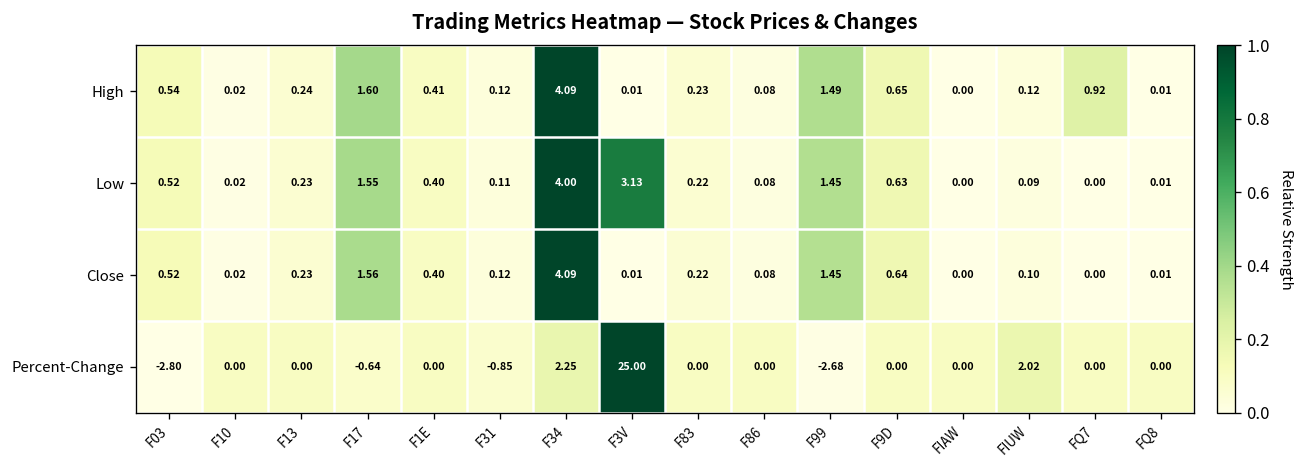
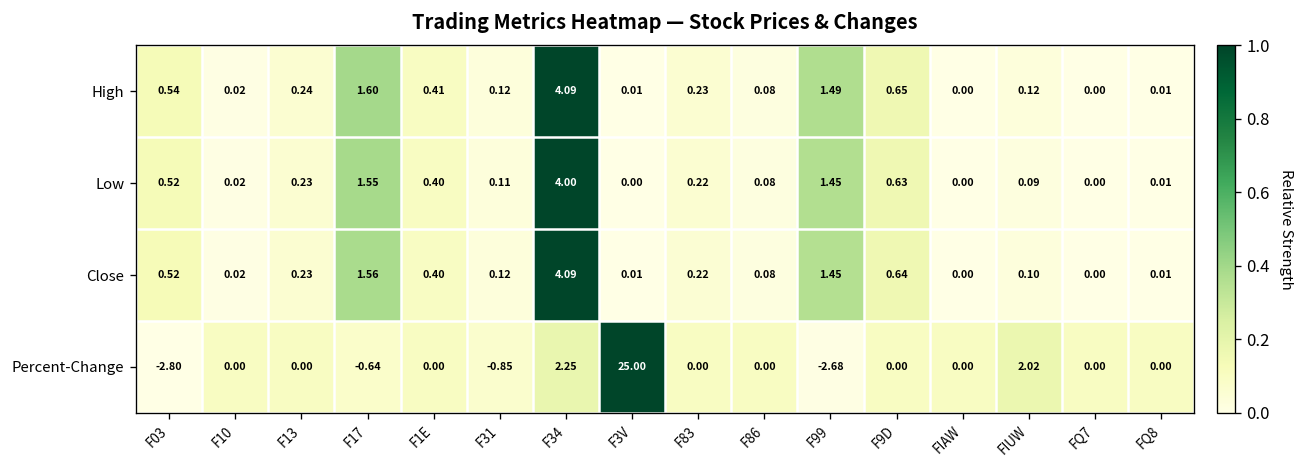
  {
    "High": {
      "F03": 0.54,
      "F10": 0.02,
      "F13": 0.24,
      "F17": 1.60,
      "F1E": 0.41,
      "F31": 0.12,
      "F34": 4.09,
      "F3V": 0.01,
      "F83": 0.23,
      "F86": 0.08,
      "F99": 1.49,
      "F9D": 0.65,
      "FIAW": 0.00,
      "FIUW": 0.12,
-     "FQ7": 0.92,
+     "FQ7": 0.00,
      "FQ8": 0.01
    },
    "Low": {
      "F03": 0.52,
      "F10": 0.02,
      "F13": 0.23,
      "F17": 1.55,
      "F1E": 0.40,
      "F31": 0.11,
      "F34": 4.00,
-     "F3V": 3.13,
+     "F3V": 0.00,
      "F83": 0.22,
      "F86": 0.08,
      "F99": 1.45,
      "F9D": 0.63,
      "FIAW": 0.00,
      "FIUW": 0.09,
      "FQ7": 0.00,
      "FQ8": 0.01
    },
    "Close": {
      "F03": 0.52,
      "F10": 0.02,
      "F13": 0.23,
      "F17": 1.56,
      "F1E": 0.40,
      "F31": 0.12,
      "F34": 4.09,
      "F3V": 0.01,
      "F83": 0.22,
      "F86": 0.08,
      "F99": 1.45,
      "F9D": 0.64,
      "FIAW": 0.00,
      "FIUW": 0.10,
      "FQ7": 0.00,
      "FQ8": 0.01
    },
    "Percent-Change": {
      "F03": -2.80,
      "F10": 0.00,
      "F13": 0.00,
      "F17": -0.64,
      "F1E": 0.00,
      "F31": -0.85,
      "F34": 2.25,
      "F3V": 25.00,
      "F83": 0.00,
      "F86": 0.00,
      "F99": -2.68,
      "F9D": 0.00,
      "FIAW": 0.00,
      "FIUW": 2.02,
      "FQ7": 0.00,
      "FQ8": 0.00
    }
  }
